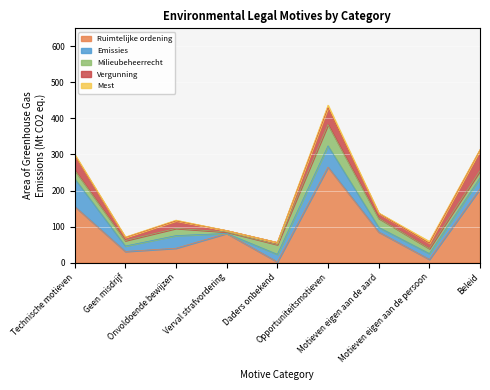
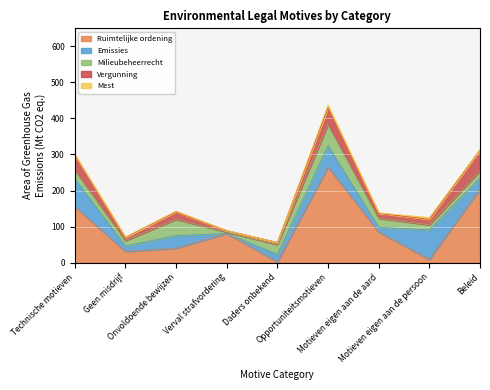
  {
    "Ruimtelijke ordening": {
      "Technische motieven": 160,
      "Geen misdrijf": 30,
      "Onvoldoende bewijzen": 40,
      "Daders onbekend": 0,
      "Opportuniteitsmotieven": 270,
      "Motieven eigen aan de aard": 90,
      "Motieven eigen aan de persoon": 10,
      "Beleid": 210
    },
    "Emissies": {
      "Technische motieven": 80,
      "Geen misdrijf": 20,
      "Onvoldoende bewijzen": 40,
      "Daders onbekend": 20,
      "Opportuniteitsmotieven": 60,
      "Motieven eigen aan de aard": 10,
-     "Motieven eigen aan de persoon": 20,
+     "Motieven eigen aan de persoon": 80,
      "Beleid": 30
    },
    "Milieubeheerrecht": {
      "Technische motieven": 20,
      "Geen misdrijf": 20,
-     "Onvoldoende bewijzen": 20,
+     "Onvoldoende bewijzen": 50,
      "Opportuniteitsmotieven": 60,
      "Motieven eigen aan de aard": 30,
      "Motieven eigen aan de persoon": 10,
      "Beleid": 20
    }
  }
